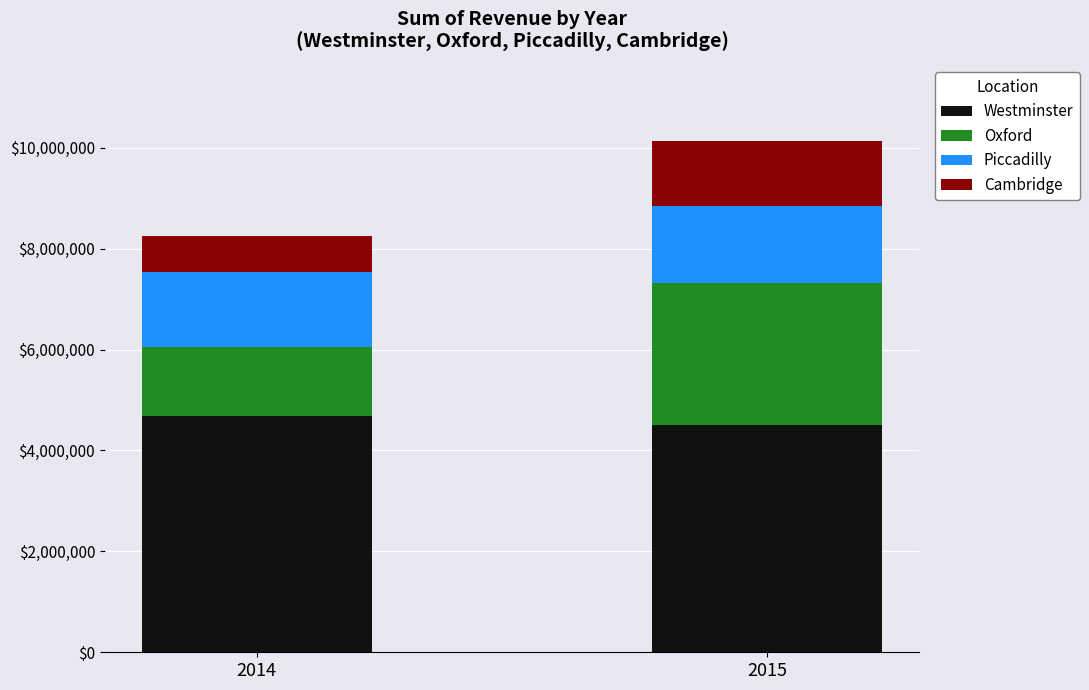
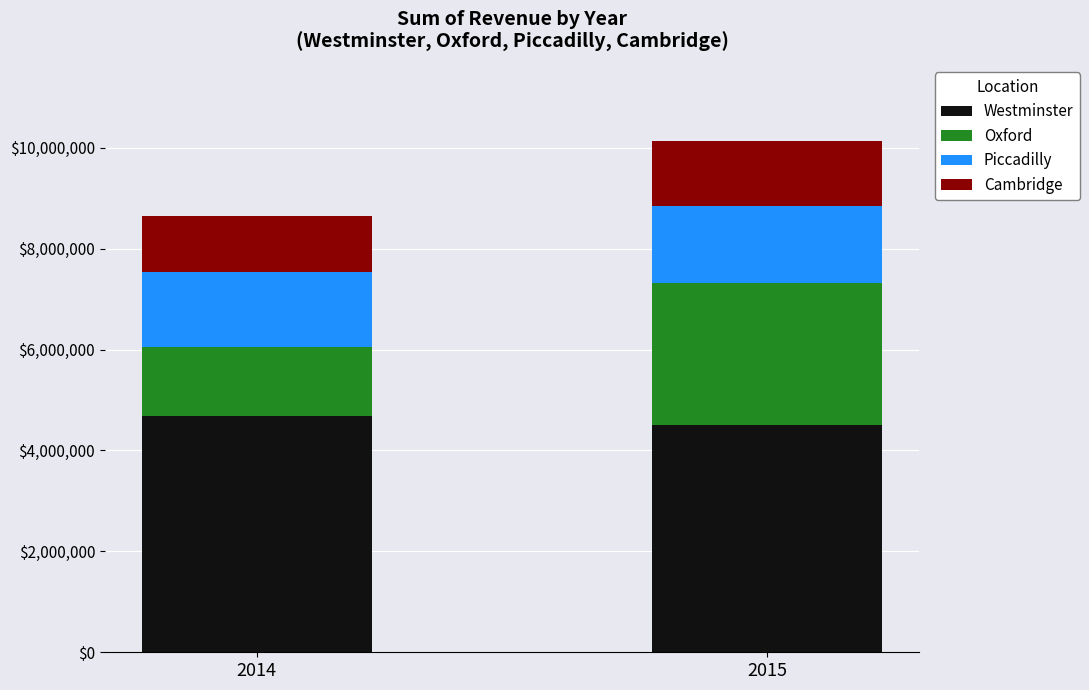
  {
    "Westminster": {
      "2014": "$4,700,000",
      "2015": "$4,500,000"
    },
    "Oxford": {
      "2014": "$1,400,000",
      "2015": "$2,800,000"
    },
    "Piccadilly": {
      "2014": "$1,500,000",
      "2015": "$1,500,000"
    },
    "Cambridge": {
-     "2014": "$700,000",
+     "2014": "$1,100,000",
      "2015": "$1,300,000"
    }
  }
